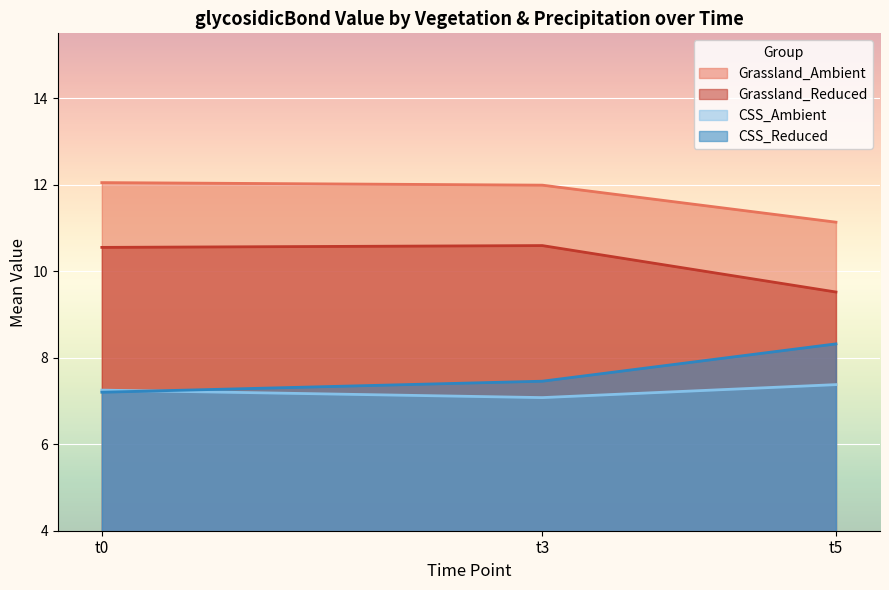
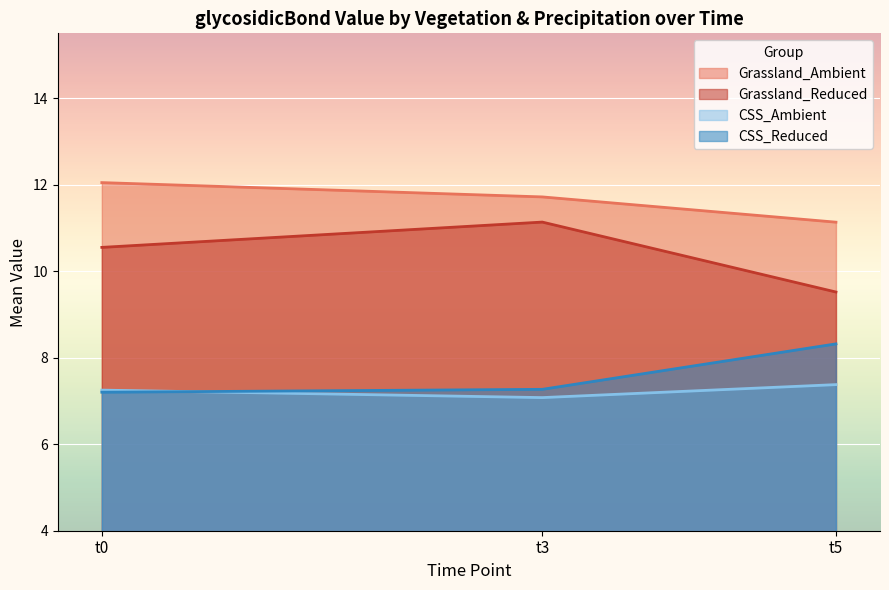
  {
    "Grassland_Ambient": {
      "t0": 12.0,
-     "t3": 12.0,
+     "t3": 11.7,
      "t5": 11.1
    },
    "Grassland_Reduced": {
      "t0": 10.6,
-     "t3": 10.6,
+     "t3": 11.1,
      "t5": 9.5
    },
    "CSS_Ambient": {
      "t3": 7.1,
      "t5": 7.4
    },
    "CSS_Reduced": {
-     "t3": 7.5,
+     "t3": 7.3,
      "t5": 8.3
    }
  }
